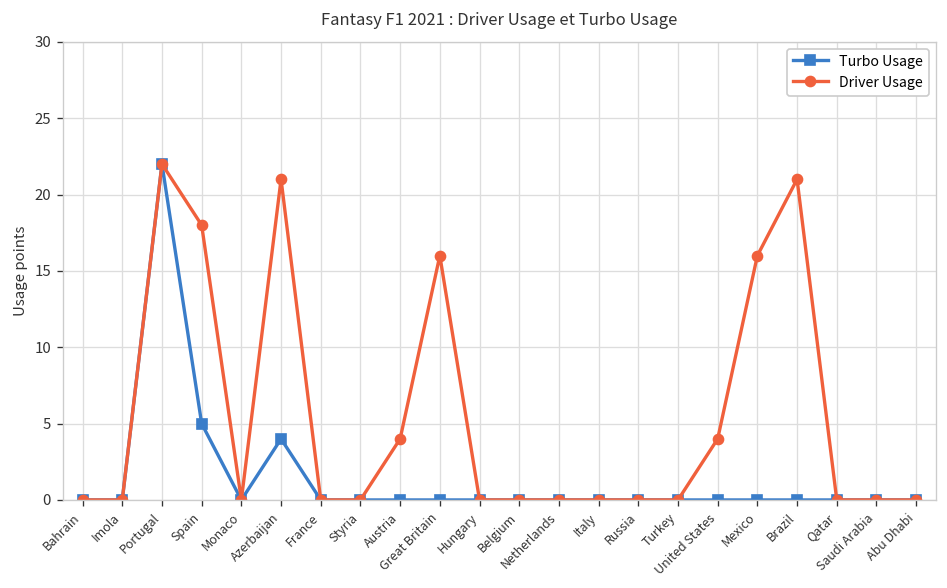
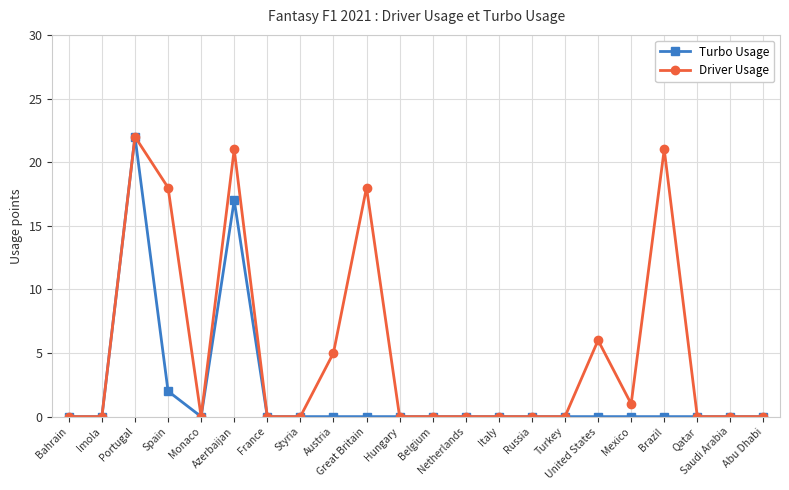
  {
    "Turbo Usage": {
-     "Spain": 5,
-     "Azerbaijan": 4,
+     "Spain": 2,
+     "Azerbaijan": 17,
      "Austria": 0,
      "Great Britain": 0,
      "United States": 0,
      "Mexico": 0,
      "Brazil": 0
    },
    "Driver Usage": {
      "Spain": 18,
      "Azerbaijan": 21,
-     "Austria": 4,
-     "Great Britain": 16,
-     "United States": 4,
-     "Mexico": 16,
+     "Austria": 5,
+     "Great Britain": 18,
+     "United States": 6,
+     "Mexico": 1,
      "Brazil": 21
    }
  }
